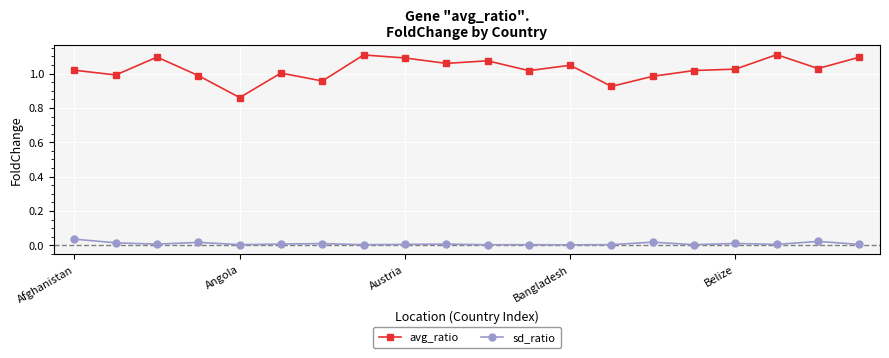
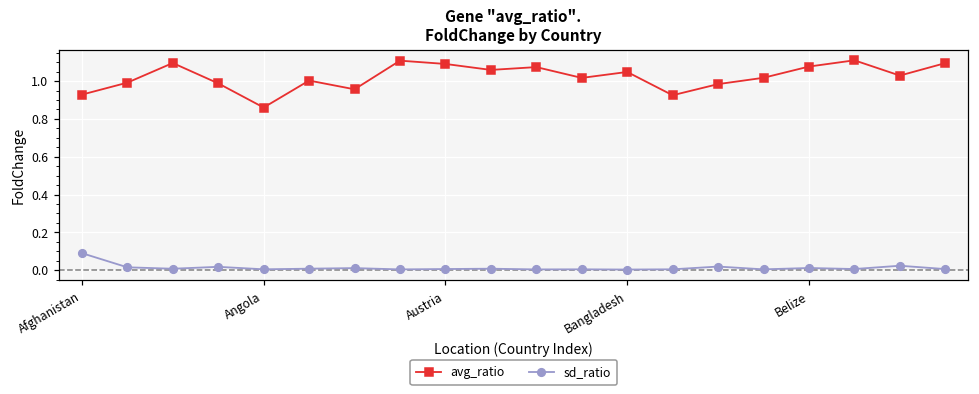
  {
    "avg_ratio": {
-     "Afghanistan": 1.02,
+     "Afghanistan": 0.93,
      "Angola": 0.86,
      "Austria": 1.09,
      "Bangladesh": 1.05,
-     "Belize": 1.03
+     "Belize": 1.08
    },
    "sd_ratio": {
-     "Afghanistan": 0.04,
+     "Afghanistan": 0.09,
      "Angola": 0.00,
      "Austria": 0.01,
      "Bangladesh": 0.00,
      "Belize": 0.01
    }
  }
